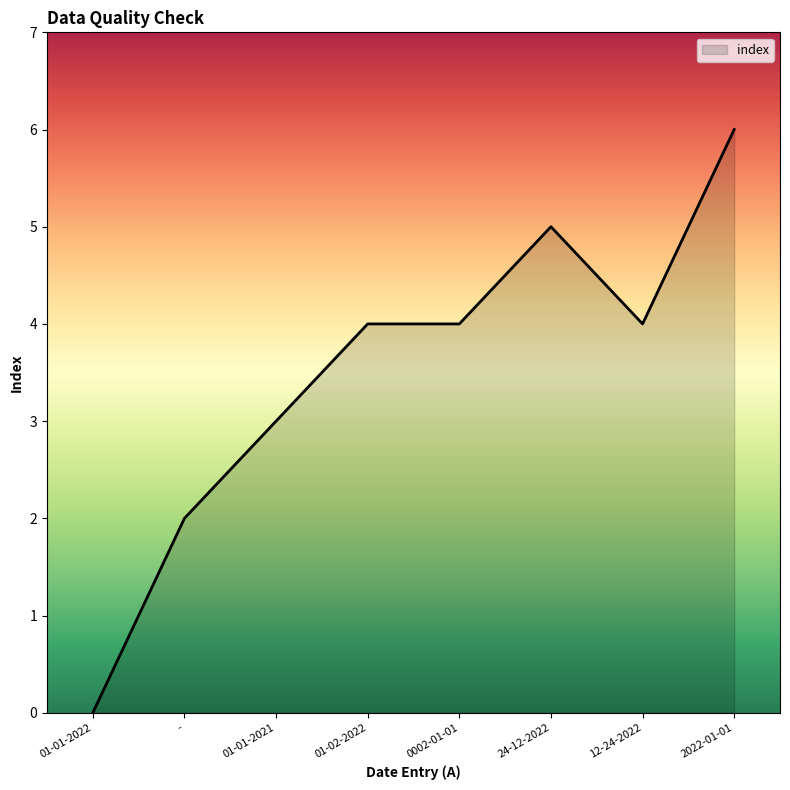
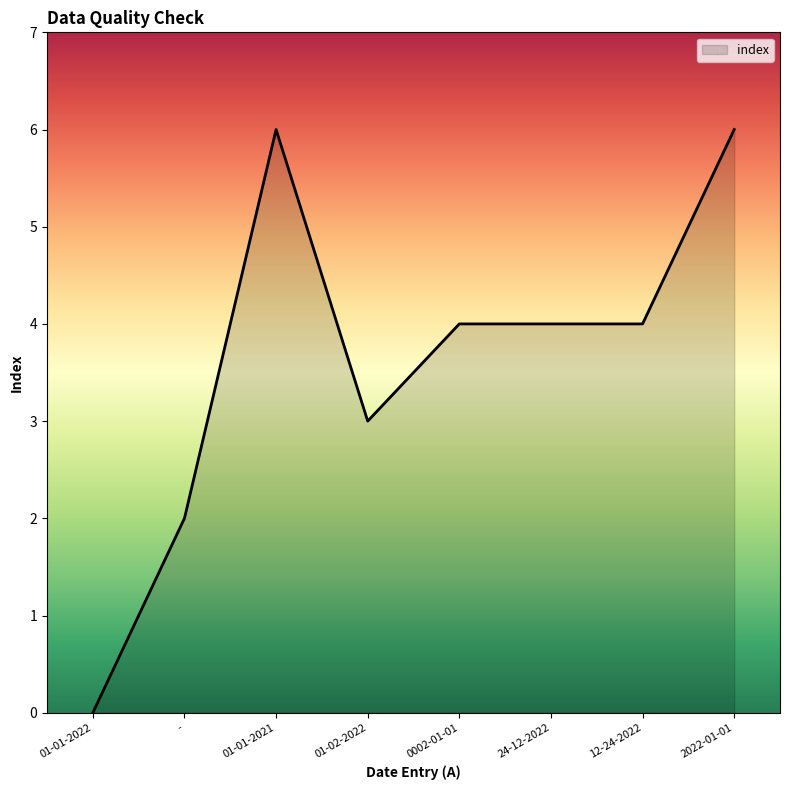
  {
    "01-01-2022": 0,
    "-": 2,
-   "01-01-2021": 3,
-   "01-02-2022": 4,
+   "01-01-2021": 6,
+   "01-02-2022": 3,
    "0002-01-01": 4,
-   "24-12-2022": 5,
+   "24-12-2022": 4,
    "12-24-2022": 4,
    "2022-01-01": 6
  }
